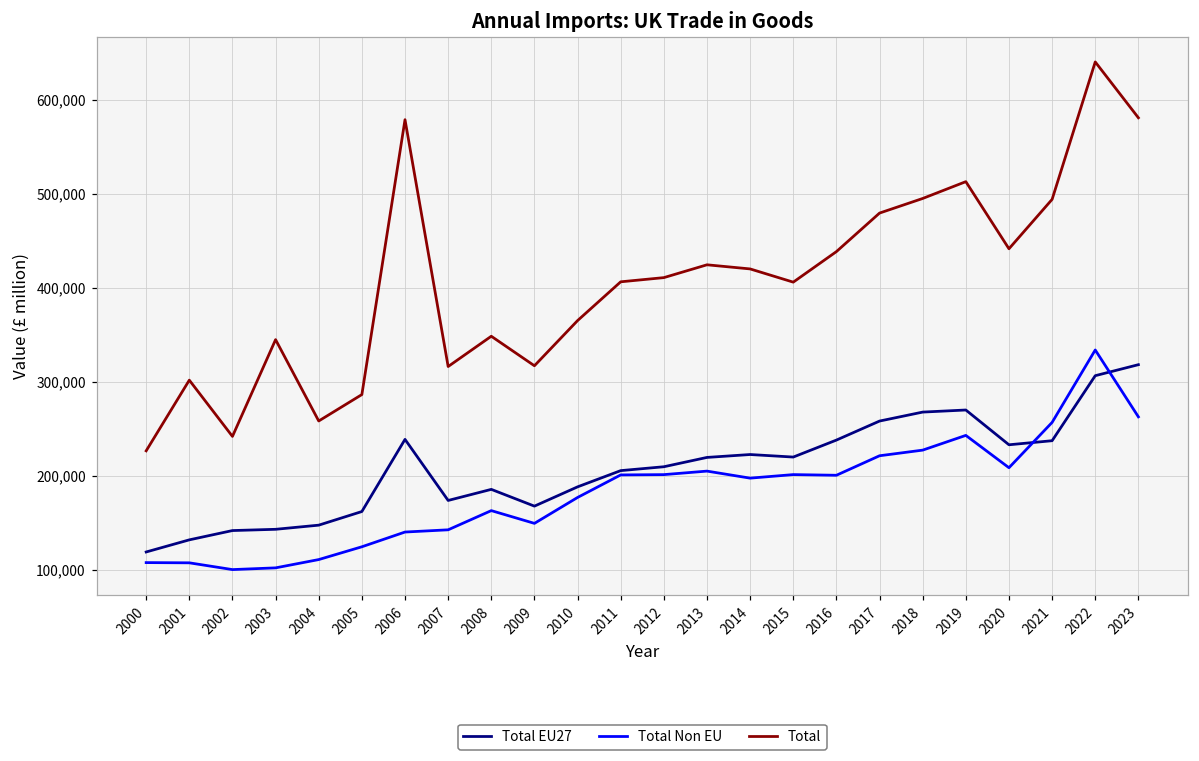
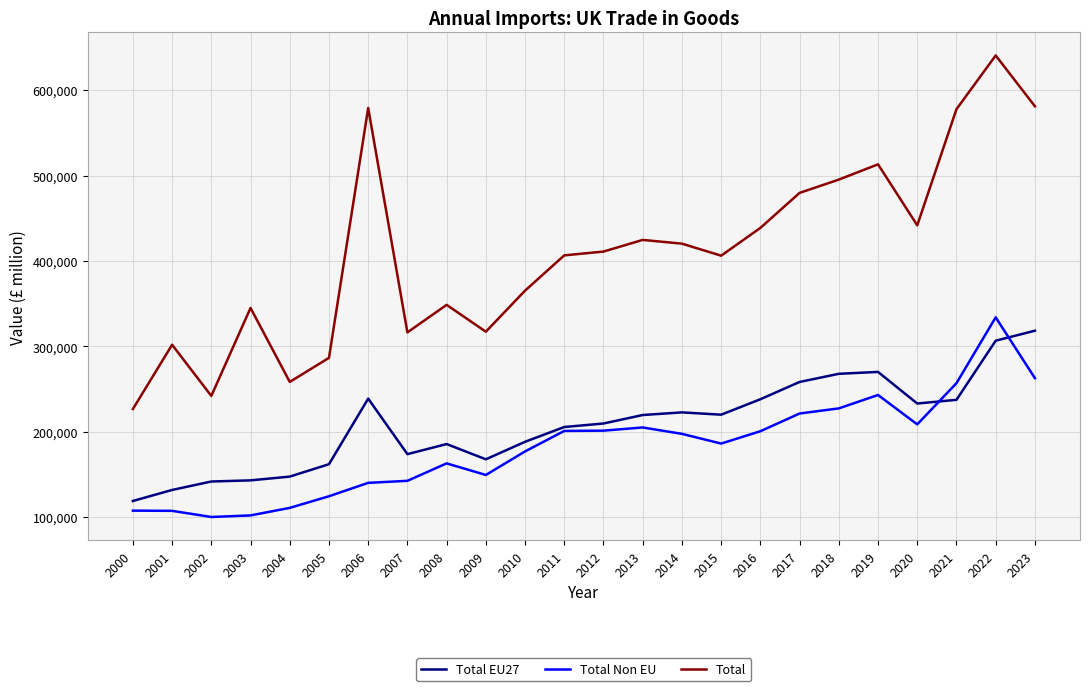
  {
    "Total EU27": {
      "2000": "120,000",
      "2001": "130,000",
      "2002": "140,000",
      "2003": "140,000",
      "2004": "150,000",
      "2005": "160,000",
      "2006": "240,000",
      "2007": "170,000",
      "2008": "190,000",
      "2009": "170,000",
      "2010": "190,000",
      "2011": "210,000",
      "2012": "210,000",
      "2013": "220,000",
      "2014": "220,000",
      "2015": "220,000",
      "2016": "240,000",
      "2017": "260,000",
      "2018": "270,000",
      "2019": "270,000",
      "2020": "230,000",
      "2021": "240,000",
      "2022": "310,000",
      "2023": "320,000"
    },
    "Total Non EU": {
      "2000": "110,000",
      "2001": "110,000",
      "2002": "100,000",
      "2003": "100,000",
      "2004": "110,000",
      "2005": "120,000",
      "2006": "140,000",
      "2007": "140,000",
      "2008": "160,000",
      "2009": "150,000",
      "2010": "180,000",
      "2011": "200,000",
      "2012": "200,000",
      "2013": "210,000",
      "2014": "200,000",
-     "2015": "200,000",
+     "2015": "190,000",
      "2016": "200,000",
      "2017": "220,000",
      "2018": "230,000",
      "2019": "240,000",
      "2020": "210,000",
      "2021": "260,000",
      "2022": "330,000",
      "2023": "260,000"
    },
    "Total": {
      "2000": "230,000",
      "2001": "300,000",
      "2002": "240,000",
      "2003": "350,000",
      "2004": "260,000",
      "2005": "290,000",
      "2006": "580,000",
      "2007": "320,000",
      "2008": "350,000",
      "2009": "320,000",
      "2010": "370,000",
      "2011": "410,000",
      "2012": "410,000",
      "2013": "420,000",
      "2014": "420,000",
      "2015": "410,000",
      "2016": "440,000",
      "2017": "480,000",
      "2018": "500,000",
      "2019": "510,000",
      "2020": "440,000",
-     "2021": "490,000",
+     "2021": "580,000",
      "2022": "640,000",
      "2023": "580,000"
    }
  }
